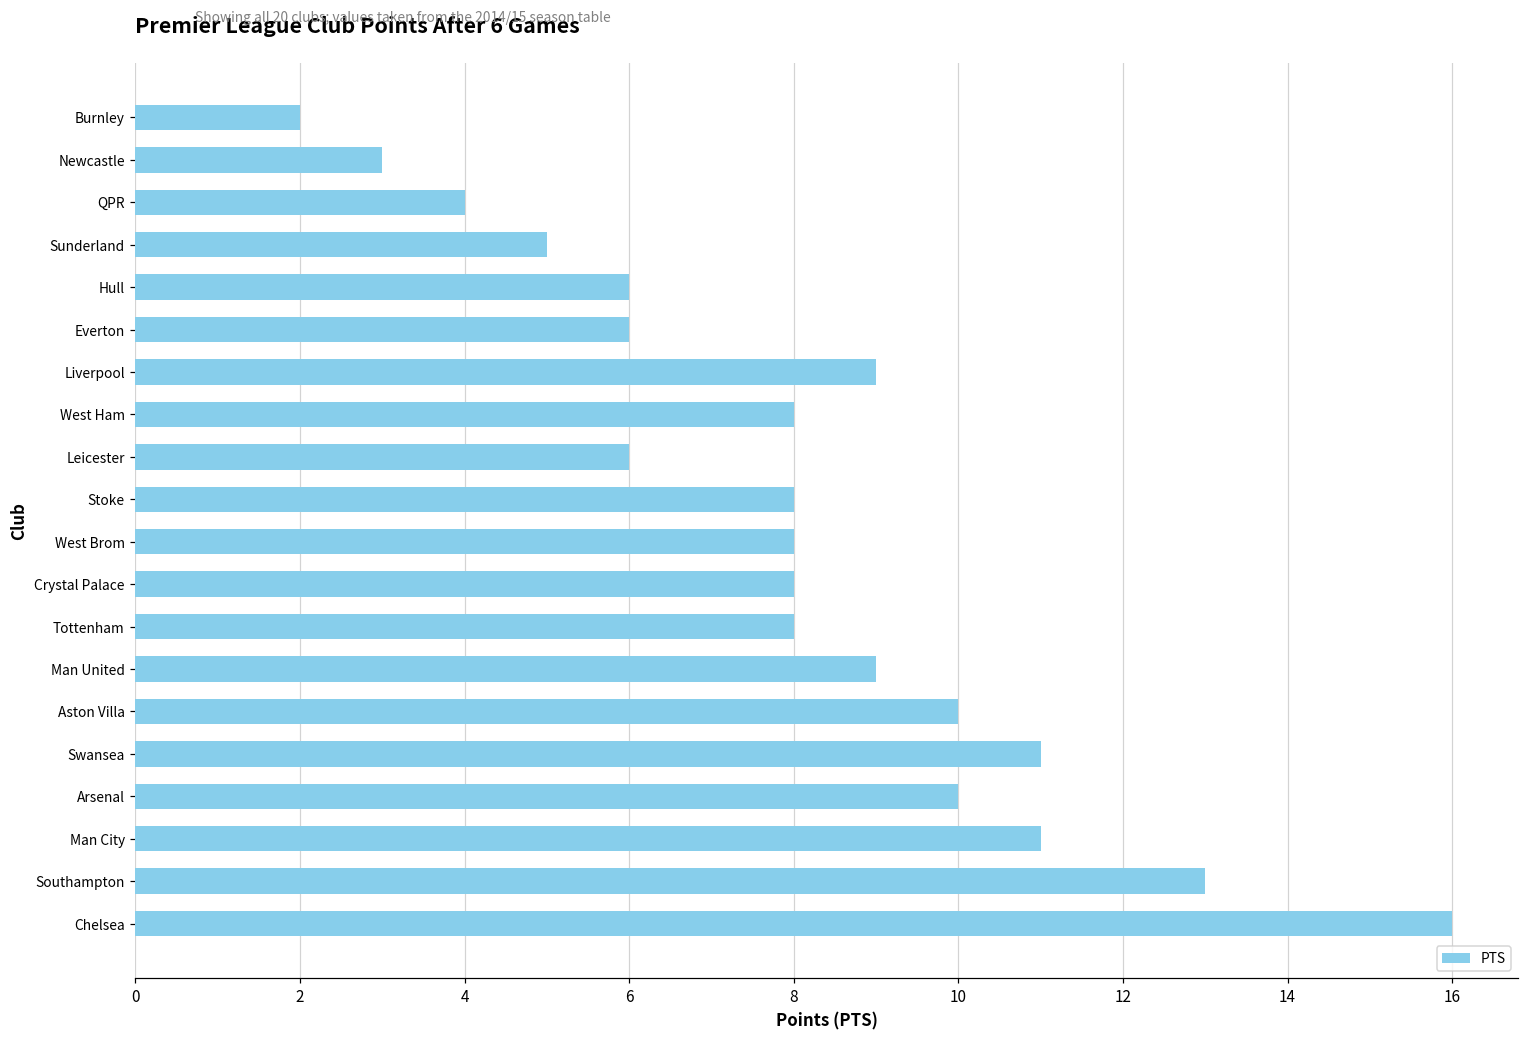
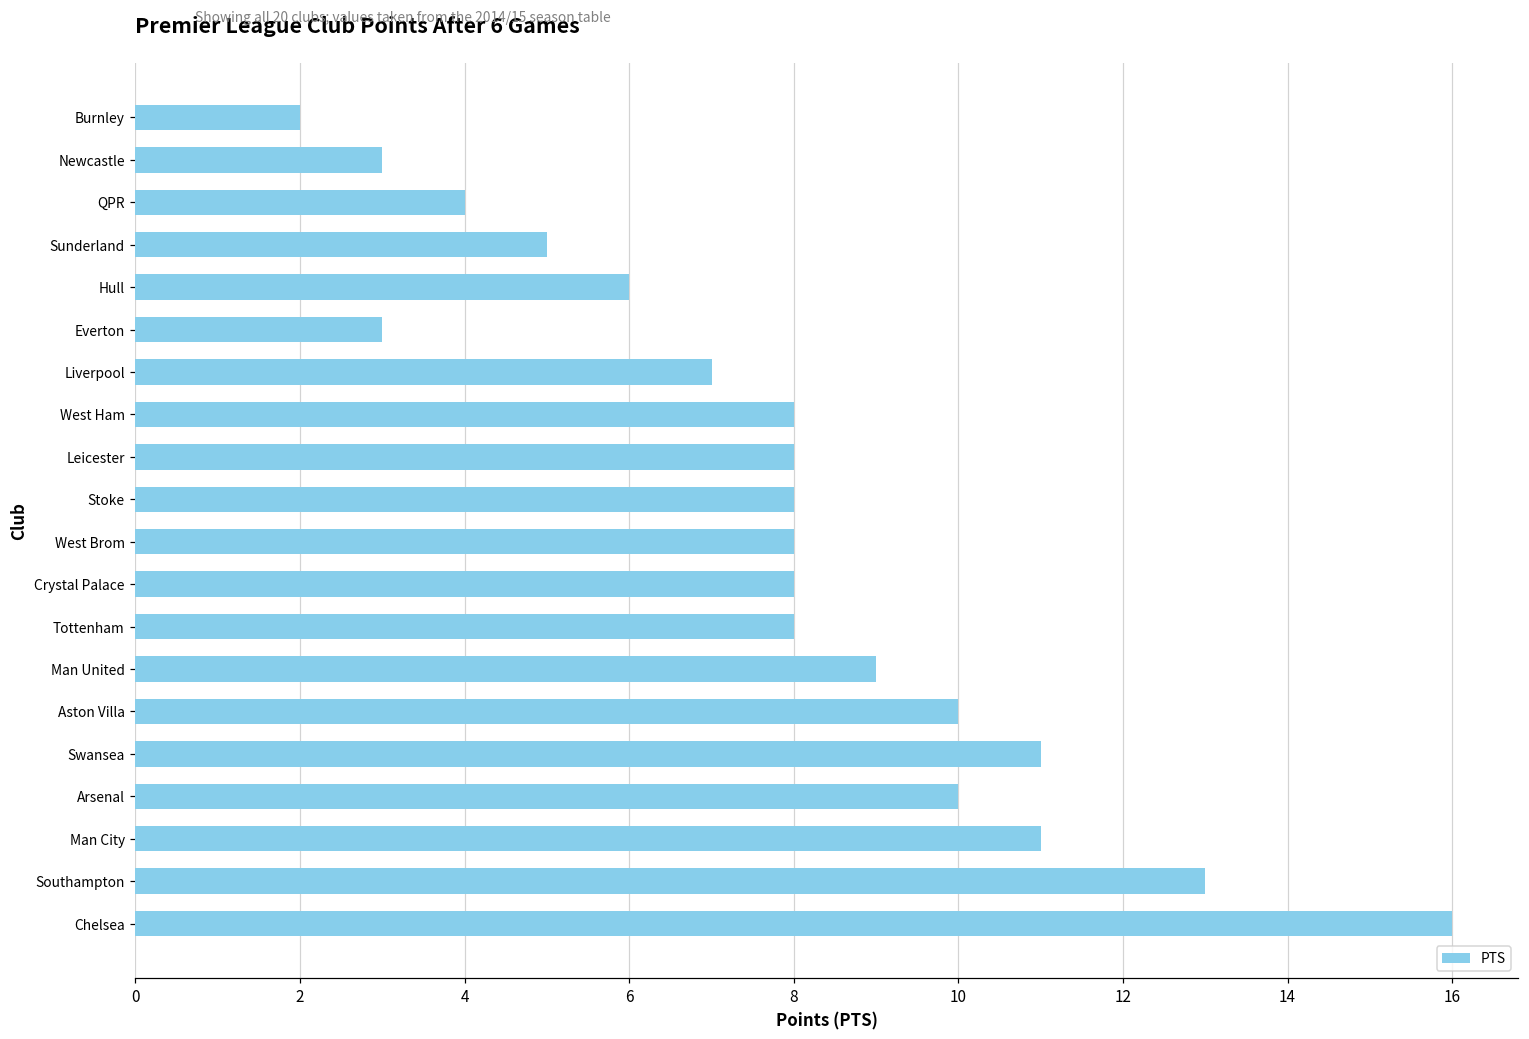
  {
    "Burnley": 2,
    "Newcastle": 3,
    "QPR": 4,
    "Sunderland": 5,
    "Hull": 6,
-   "Everton": 6,
-   "Liverpool": 9,
+   "Everton": 3,
+   "Liverpool": 7,
    "West Ham": 8,
-   "Leicester": 6,
+   "Leicester": 8,
    "Stoke": 8,
    "West Brom": 8,
    "Crystal Palace": 8,
    "Tottenham": 8,
    "Man United": 9,
    "Aston Villa": 10,
    "Swansea": 11,
    "Arsenal": 10,
    "Man City": 11,
    "Southampton": 13,
    "Chelsea": 16
  }
